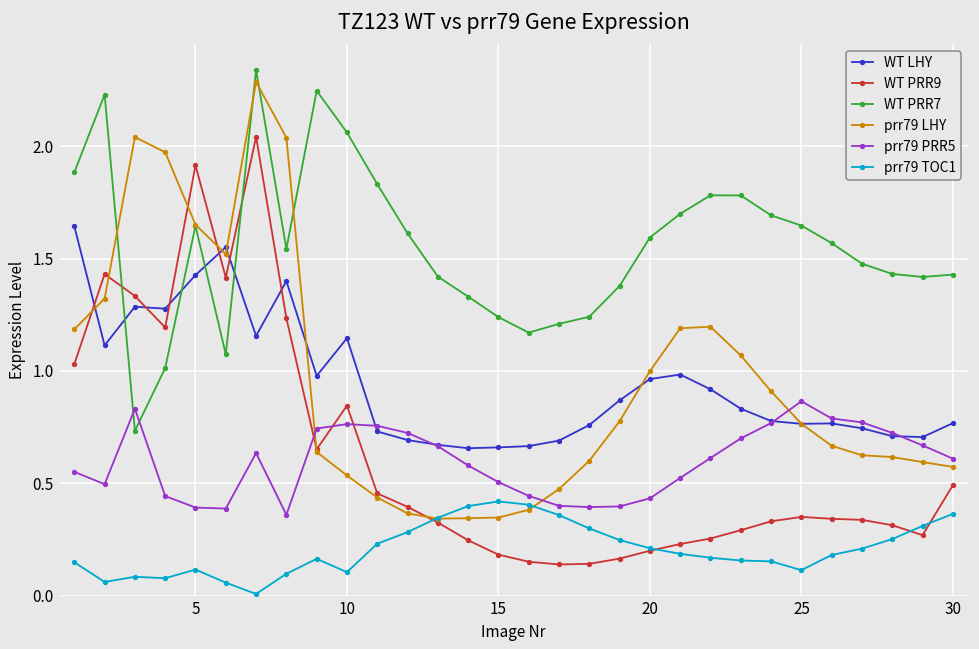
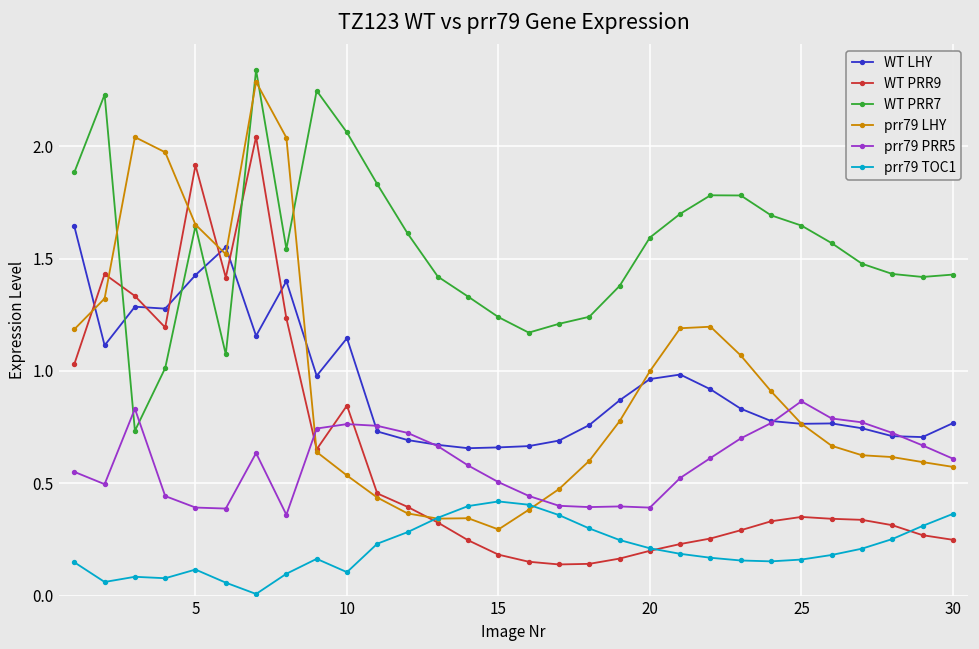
  {
    "WT LHY": {
      "5": 1.43,
      "10": 1.15,
      "15": 0.66,
      "20": 0.96,
      "30": 0.77
    },
    "WT PRR9": {
      "5": 1.91,
      "10": 0.85,
      "15": 0.18,
      "25": 0.35,
-     "30": 0.49
+     "30": 0.25
    },
    "WT PRR7": {
      "10": 2.06,
      "15": 1.24,
      "20": 1.59,
      "25": 1.65,
      "30": 1.43
    },
    "prr79 LHY": {
      "10": 0.53,
-     "15": 0.35,
+     "15": 0.29,
      "20": 1.00,
      "30": 0.57
    },
    "prr79 PRR5": {
      "5": 0.39,
      "10": 0.76,
      "15": 0.51,
-     "20": 0.43,
+     "20": 0.39,
      "25": 0.86,
      "30": 0.61
    },
    "prr79 TOC1": {
      "5": 0.12,
      "10": 0.10,
      "15": 0.42,
-     "25": 0.11,
+     "25": 0.16,
      "30": 0.36
    }
  }
